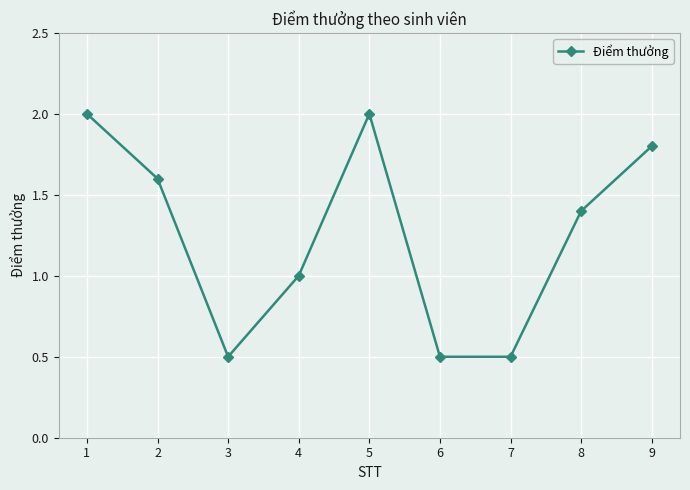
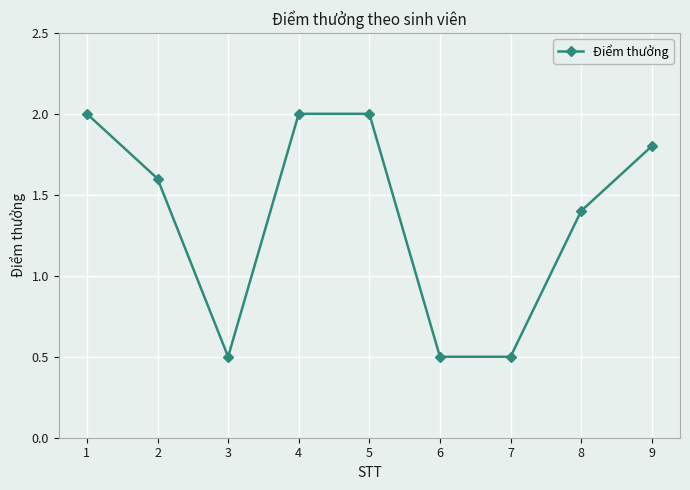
  {
    "1": 2,
    "2": 1.60,
    "3": 0.50,
-   "4": 1,
+   "4": 2,
    "5": 2,
    "6": 0.50,
    "7": 0.50,
    "8": 1.40,
    "9": 1.80
  }
